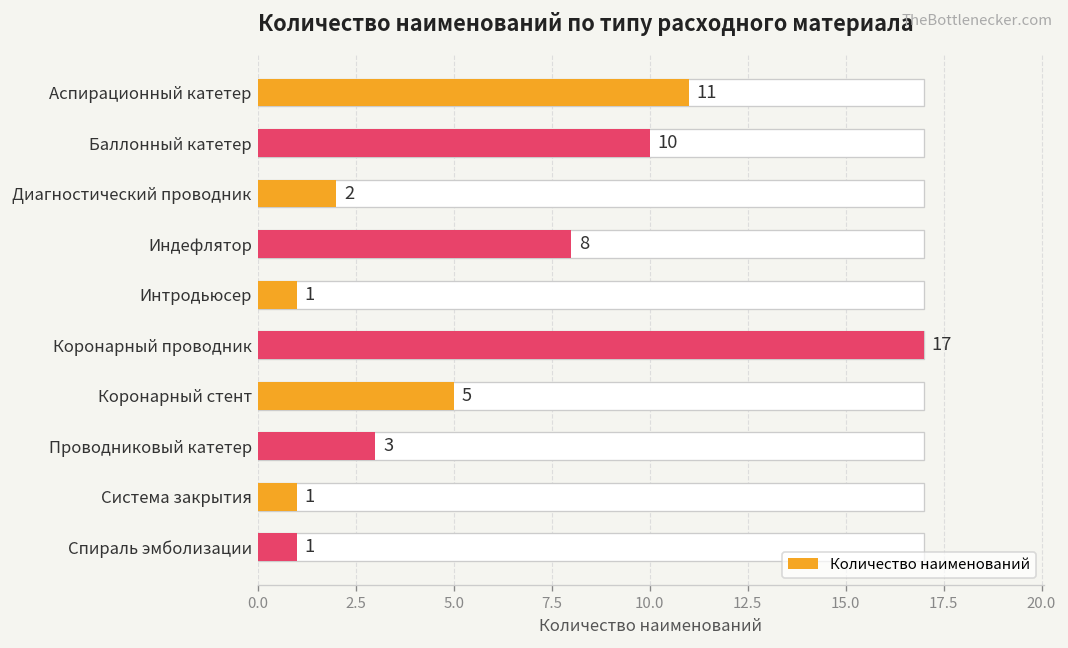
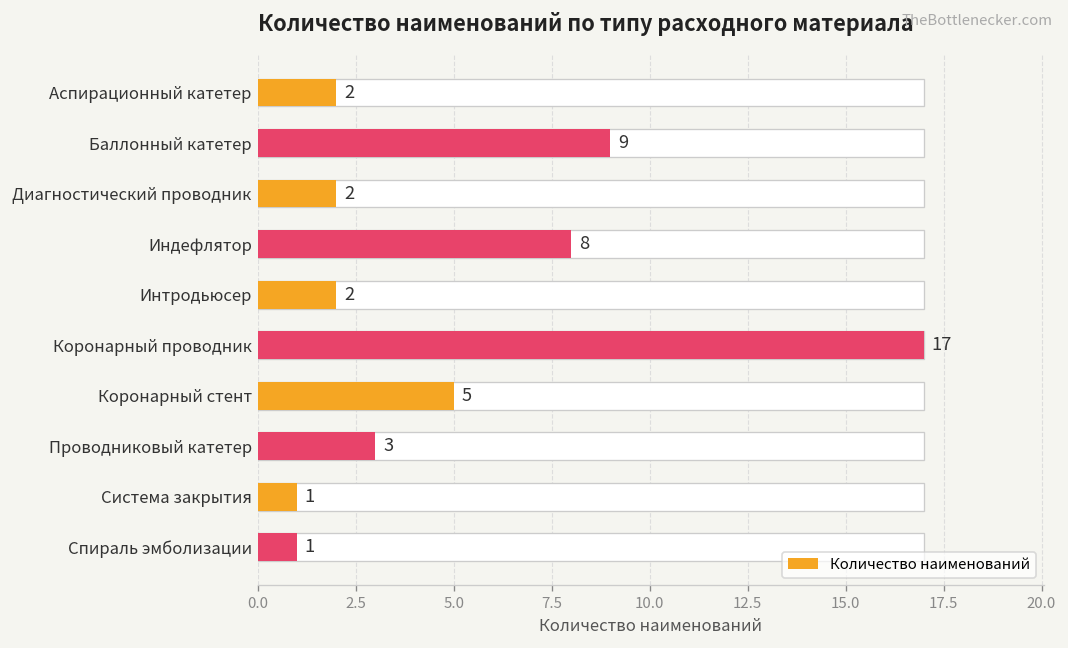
  {
    "Количество наименований": {
-     "Аспирационный катетер": 11,
-     "Баллонный катетер": 10,
-     "Интродьюсер": 1,
+     "Аспирационный катетер": 2,
+     "Баллонный катетер": 9,
+     "Интродьюсер": 2,
      "Коронарный проводник": 17
    }
  }
